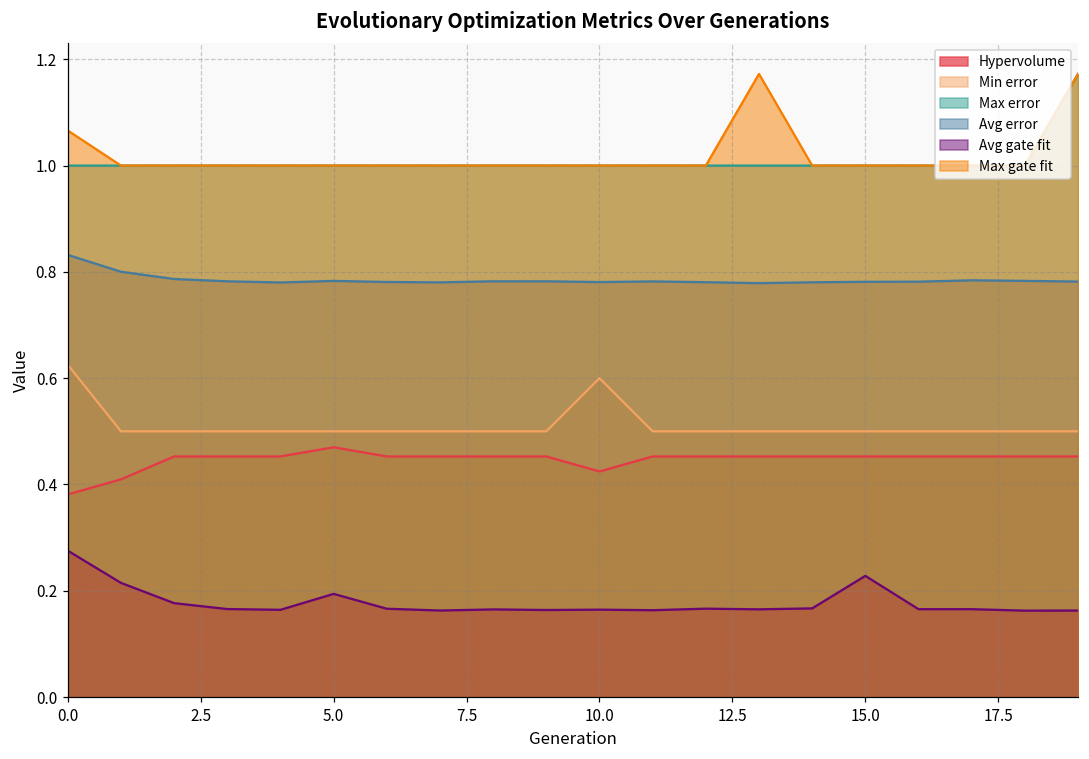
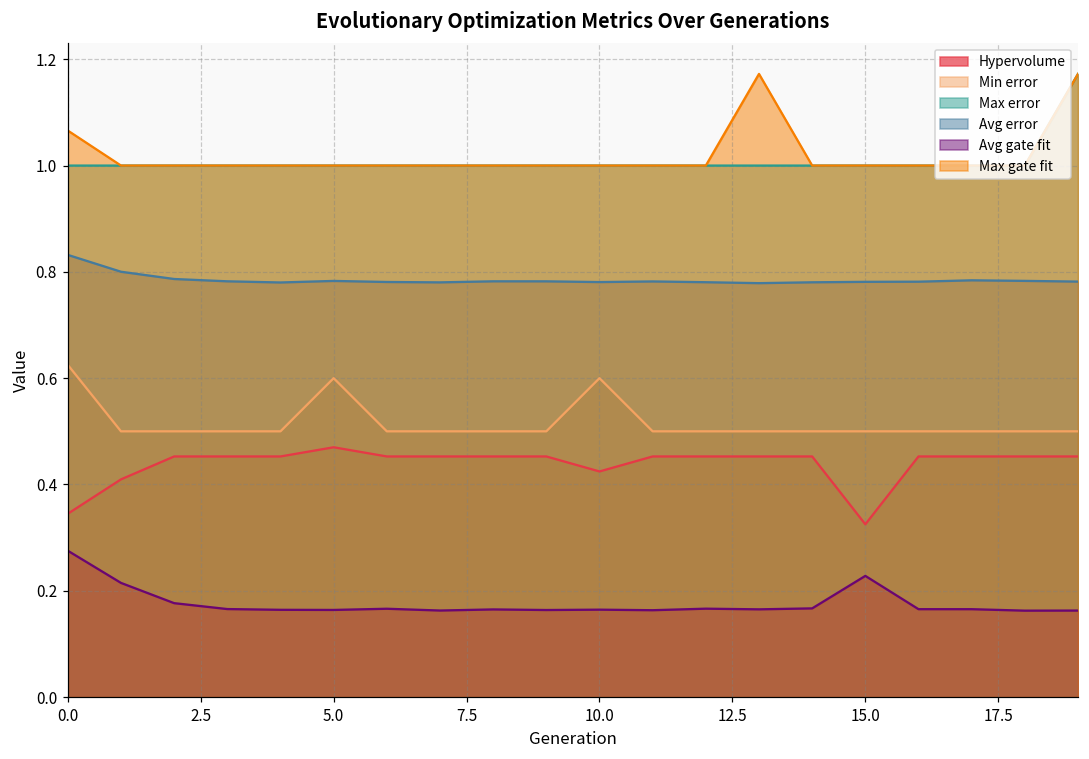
  {
    "Hypervolume": {
-     "0.0": 0.38,
+     "0.0": 0.34,
      "5.0": 0.47,
      "10.0": 0.42,
-     "15.0": 0.45
+     "15.0": 0.33
    },
    "Min error": {
      "0.0": 0.63,
-     "5.0": 0.5,
+     "5.0": 0.6,
      "10.0": 0.6,
      "15.0": 0.5
    },
    "Avg gate fit": {
      "0.0": 0.28,
-     "5.0": 0.19,
+     "5.0": 0.16,
      "10.0": 0.16,
      "15.0": 0.23
    },
    "Max gate fit": {
      "0.0": 1.07
    }
  }
